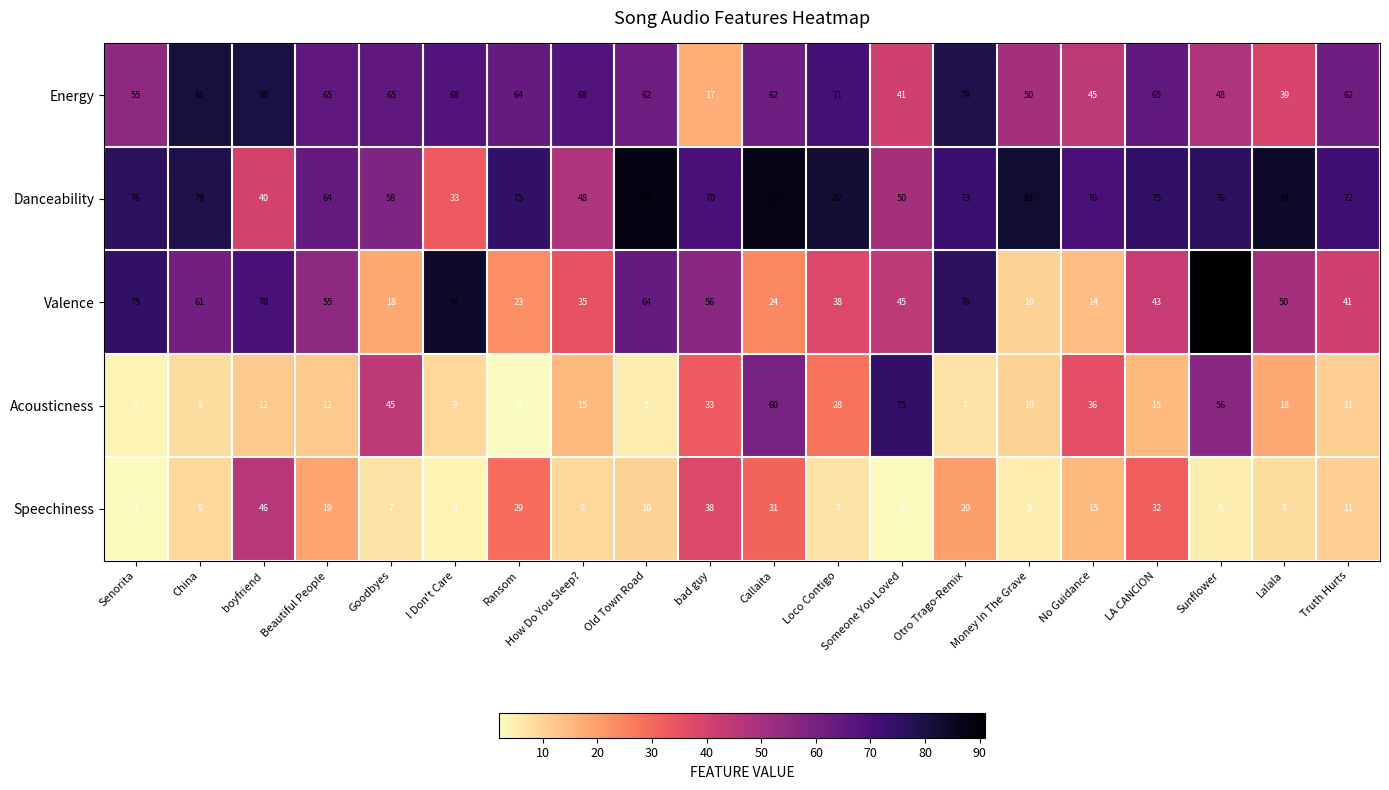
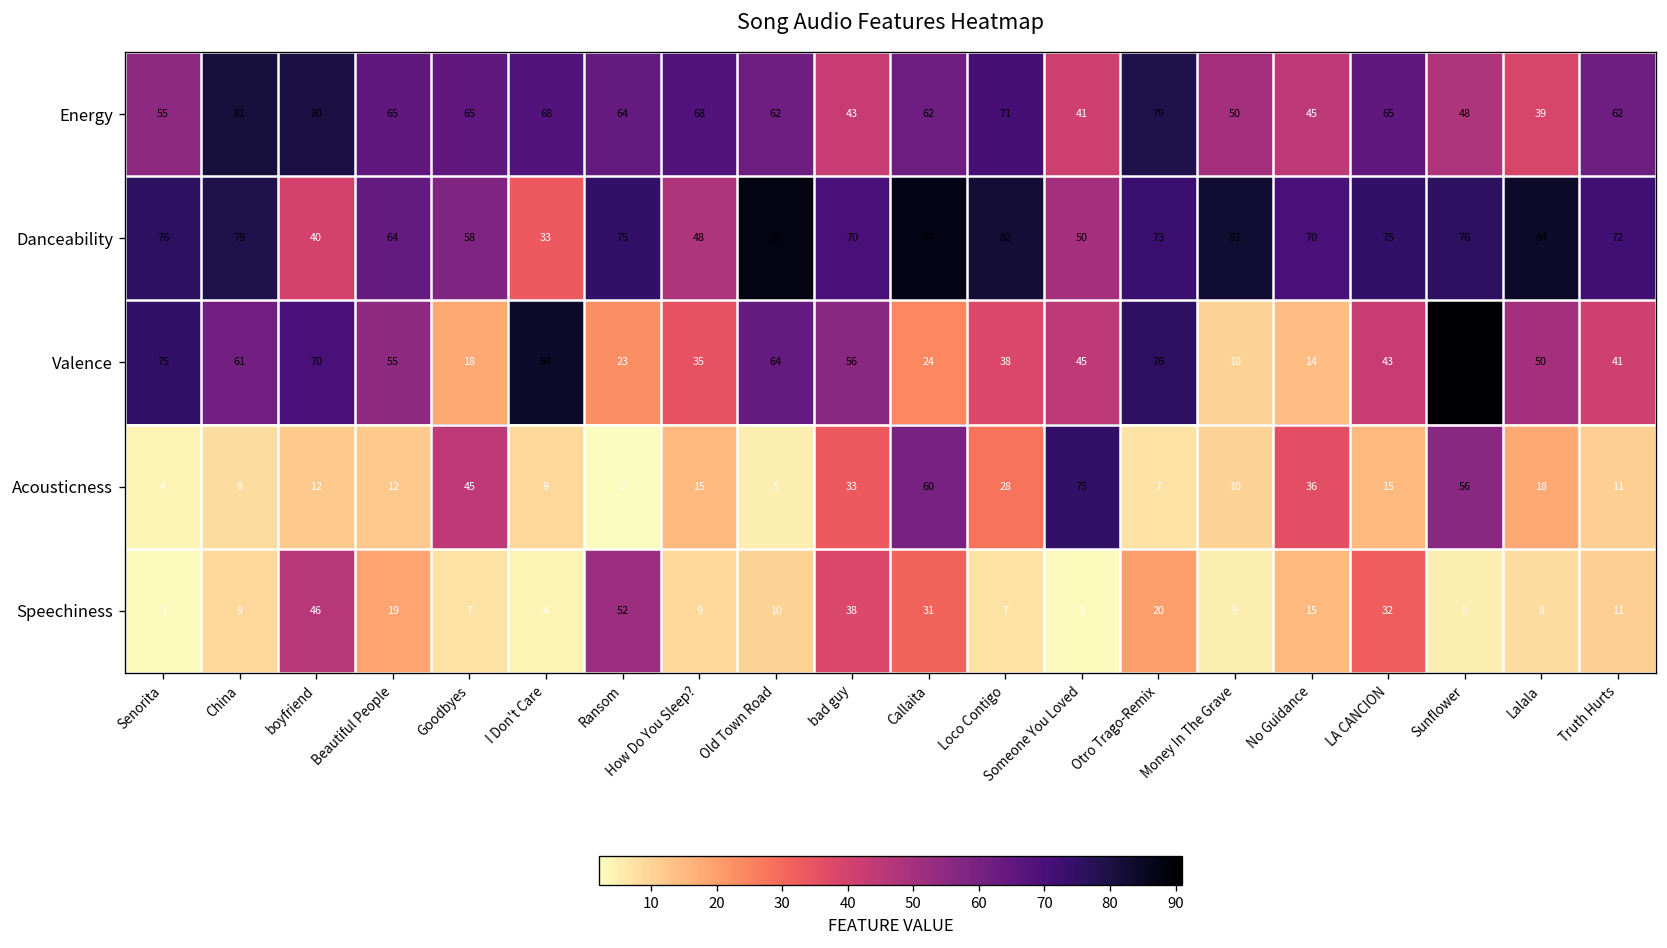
  {
    "Energy": {
      "Senorita": 55,
      "China": 81,
      "boyfriend": 80,
      "Beautiful People": 65,
      "Goodbyes": 65,
      "I Don't Care": 68,
      "Ransom": 64,
      "How Do You Sleep?": 68,
      "Old Town Road": 62,
-     "bad guy": 17,
+     "bad guy": 43,
      "Callaita": 62,
      "Loco Contigo": 71,
      "Someone You Loved": 41,
      "Otro Trago-Remix": 79,
      "Money In The Grave": 50,
      "No Guidance": 45,
      "LA CANCION": 65,
      "Sunflower": 48,
      "Lalala": 39,
      "Truth Hurts": 62
    },
    "Danceability": {
      "Senorita": 76,
      "China": 79,
      "boyfriend": 40,
      "Beautiful People": 64,
      "Goodbyes": 58,
      "I Don't Care": 33,
      "Ransom": 75,
      "How Do You Sleep?": 48,
      "bad guy": 70,
      "Loco Contigo": 82,
      "Someone You Loved": 50,
      "Otro Trago-Remix": 73,
      "Money In The Grave": 83,
      "No Guidance": 70,
      "LA CANCION": 75,
      "Sunflower": 76,
      "Truth Hurts": 72
    },
    "Valence": {
      "Senorita": 75,
      "China": 61,
      "boyfriend": 70,
      "Beautiful People": 55,
      "Goodbyes": 18,
      "Ransom": 23,
      "How Do You Sleep?": 35,
      "Old Town Road": 64,
      "bad guy": 56,
      "Callaita": 24,
      "Loco Contigo": 38,
      "Someone You Loved": 45,
      "Otro Trago-Remix": 76,
      "Money In The Grave": 10,
      "No Guidance": 14,
      "LA CANCION": 43,
      "Lalala": 50,
      "Truth Hurts": 41
    },
    "Acousticness": {
      "Senorita": 4,
      "China": 8,
      "boyfriend": 12,
      "Beautiful People": 12,
      "Goodbyes": 45,
      "I Don't Care": 9,
      "Ransom": 2,
      "How Do You Sleep?": 15,
      "Old Town Road": 5,
      "bad guy": 33,
      "Callaita": 60,
      "Loco Contigo": 28,
      "Someone You Loved": 75,
      "Otro Trago-Remix": 7,
      "Money In The Grave": 10,
      "No Guidance": 36,
      "LA CANCION": 15,
      "Sunflower": 56,
      "Lalala": 18,
      "Truth Hurts": 11
    },
    "Speechiness": {
      "Senorita": 3,
      "China": 9,
      "boyfriend": 46,
      "Beautiful People": 19,
      "Goodbyes": 7,
      "I Don't Care": 4,
-     "Ransom": 29,
+     "Ransom": 52,
      "How Do You Sleep?": 9,
      "Old Town Road": 10,
      "bad guy": 38,
      "Callaita": 31,
      "Loco Contigo": 7,
      "Someone You Loved": 3,
      "Otro Trago-Remix": 20,
      "Money In The Grave": 5,
      "No Guidance": 15,
      "LA CANCION": 32,
      "Sunflower": 5,
      "Lalala": 8,
      "Truth Hurts": 11
    }
  }
